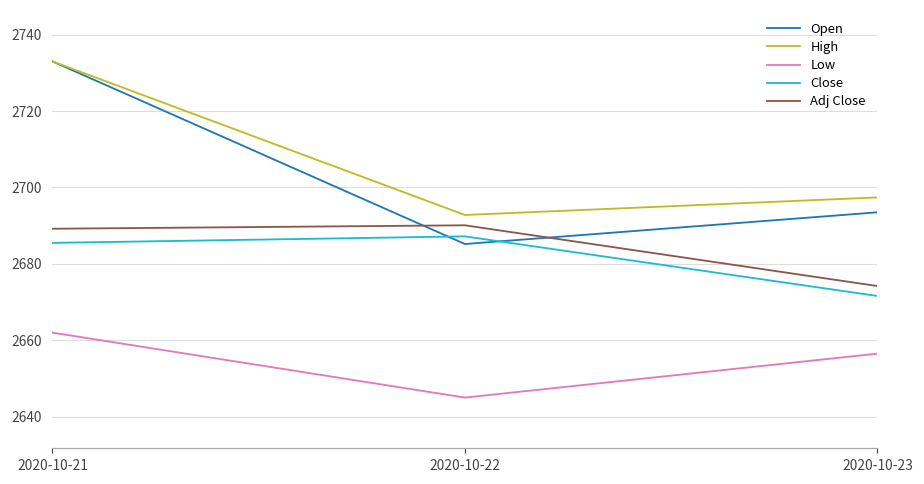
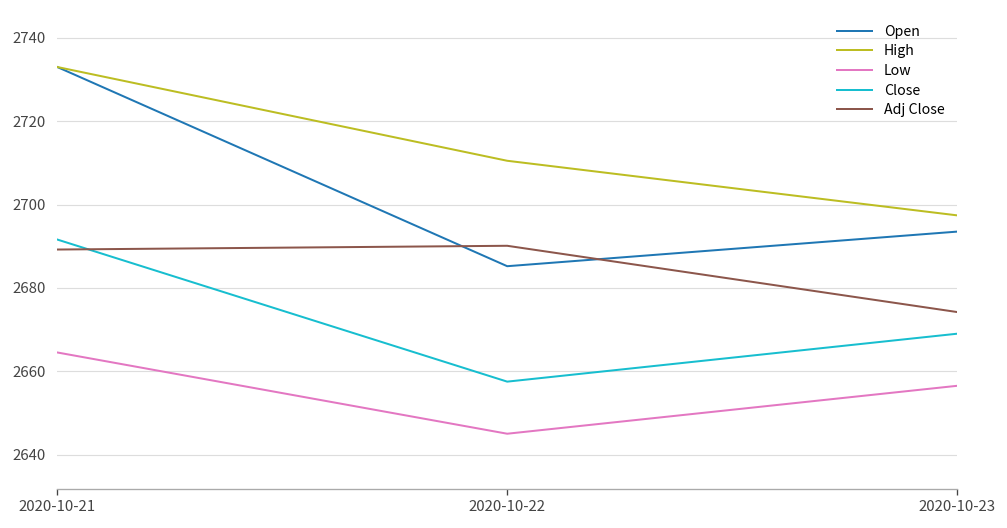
  {
    "Open": {
      "2020-10-22": 2685,
      "2020-10-23": 2694
    },
    "High": {
-     "2020-10-22": 2693,
+     "2020-10-22": 2711,
      "2020-10-23": 2697
    },
    "Low": {
-     "2020-10-21": 2662,
+     "2020-10-21": 2665,
      "2020-10-22": 2645,
      "2020-10-23": 2657
    },
    "Close": {
-     "2020-10-21": 2686,
-     "2020-10-22": 2687,
-     "2020-10-23": 2672
+     "2020-10-21": 2692,
+     "2020-10-22": 2658,
+     "2020-10-23": 2669
    },
    "Adj Close": {
      "2020-10-21": 2689,
      "2020-10-22": 2690,
      "2020-10-23": 2674
    }
  }
